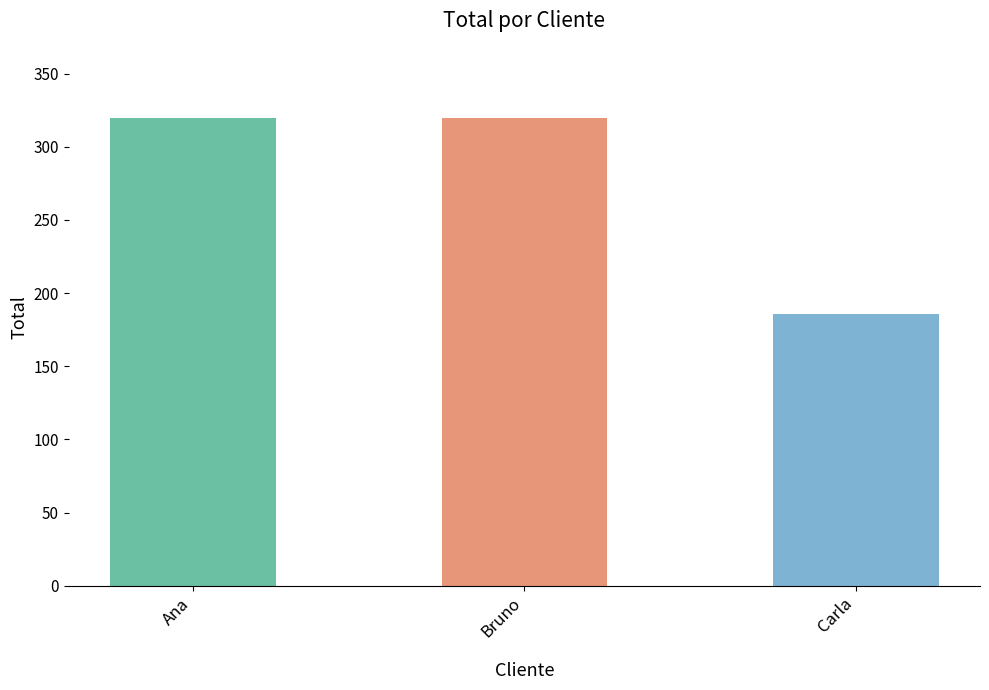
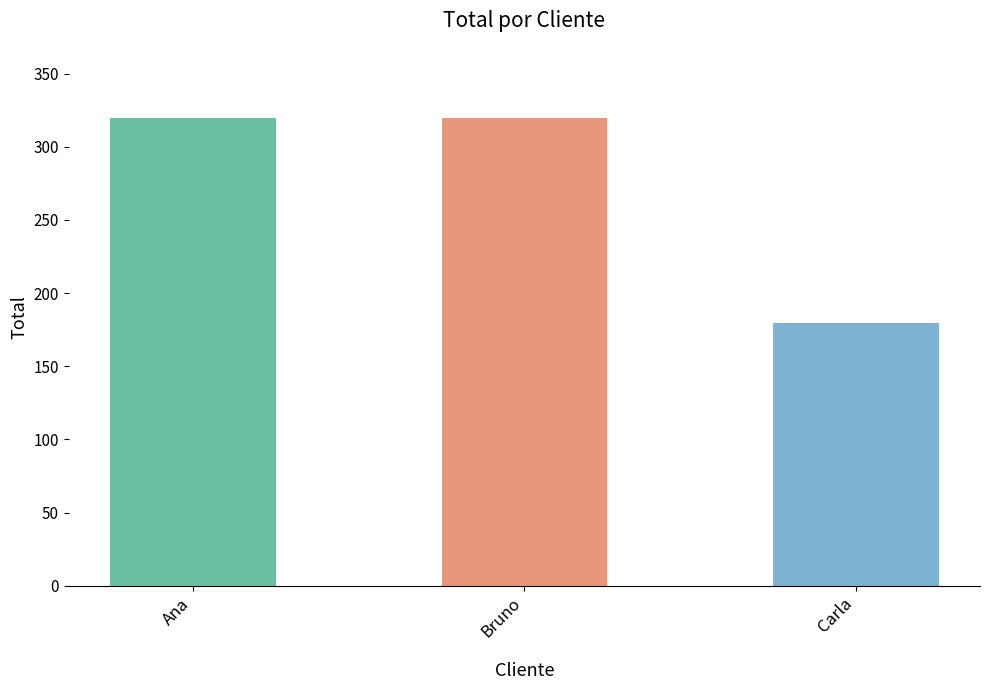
  {
    "Ana": 320,
    "Bruno": 320,
-   "Carla": 186
+   "Carla": 180
  }
